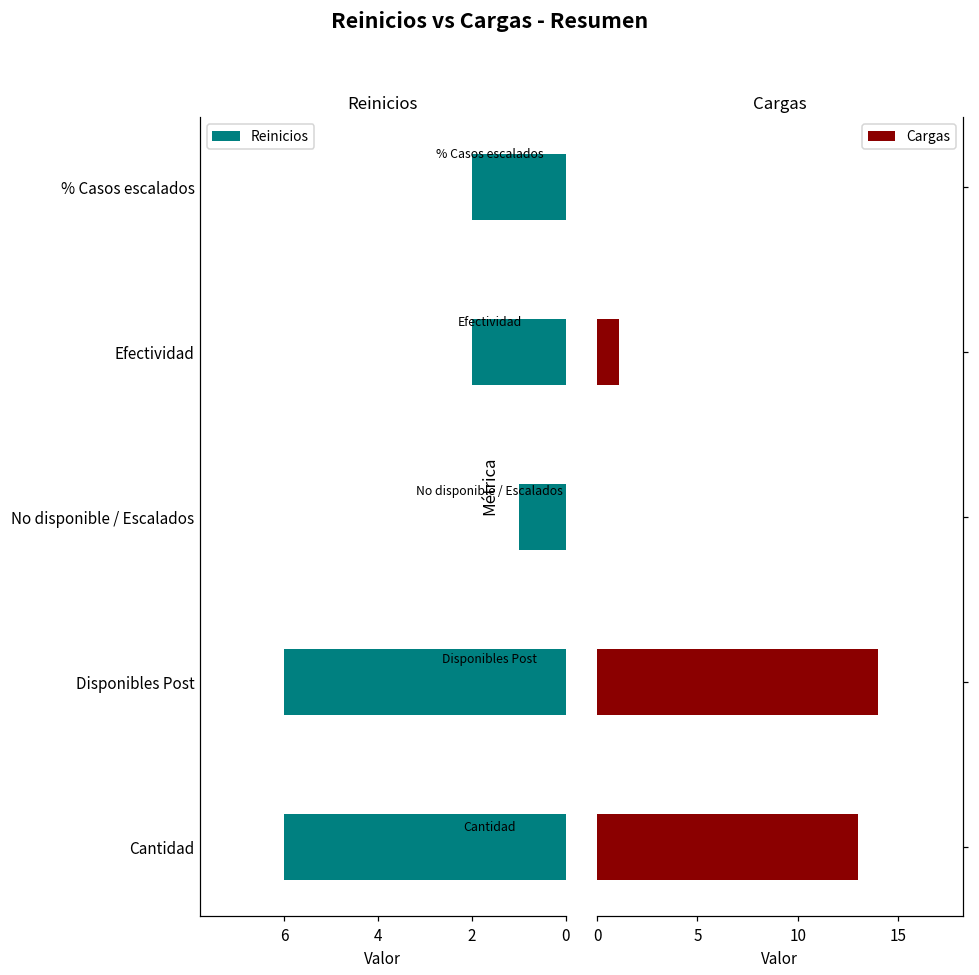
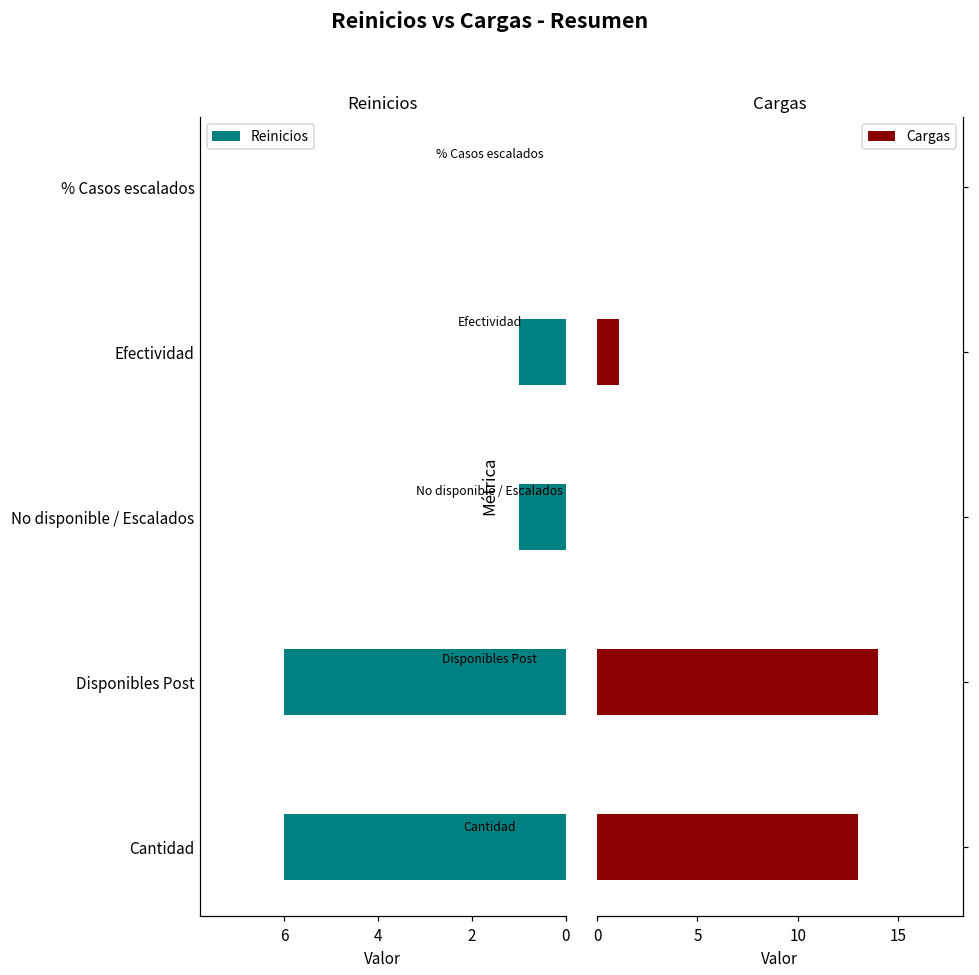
  {
    "Reinicios": {
-     "% Casos escalados": 2,
-     "Efectividad": 2,
+     "% Casos escalados": 0,
+     "Efectividad": 1,
      "No disponible / Escalados": 1,
      "Disponibles Post": 6,
      "Cantidad": 6
    }
  }
